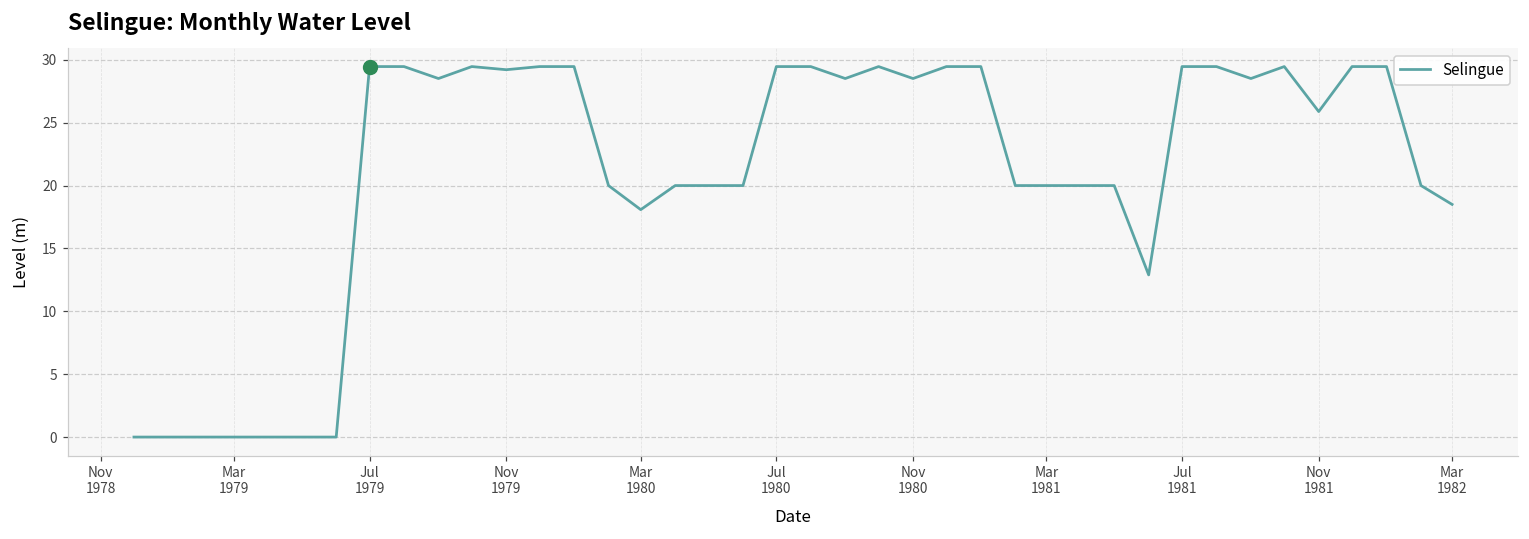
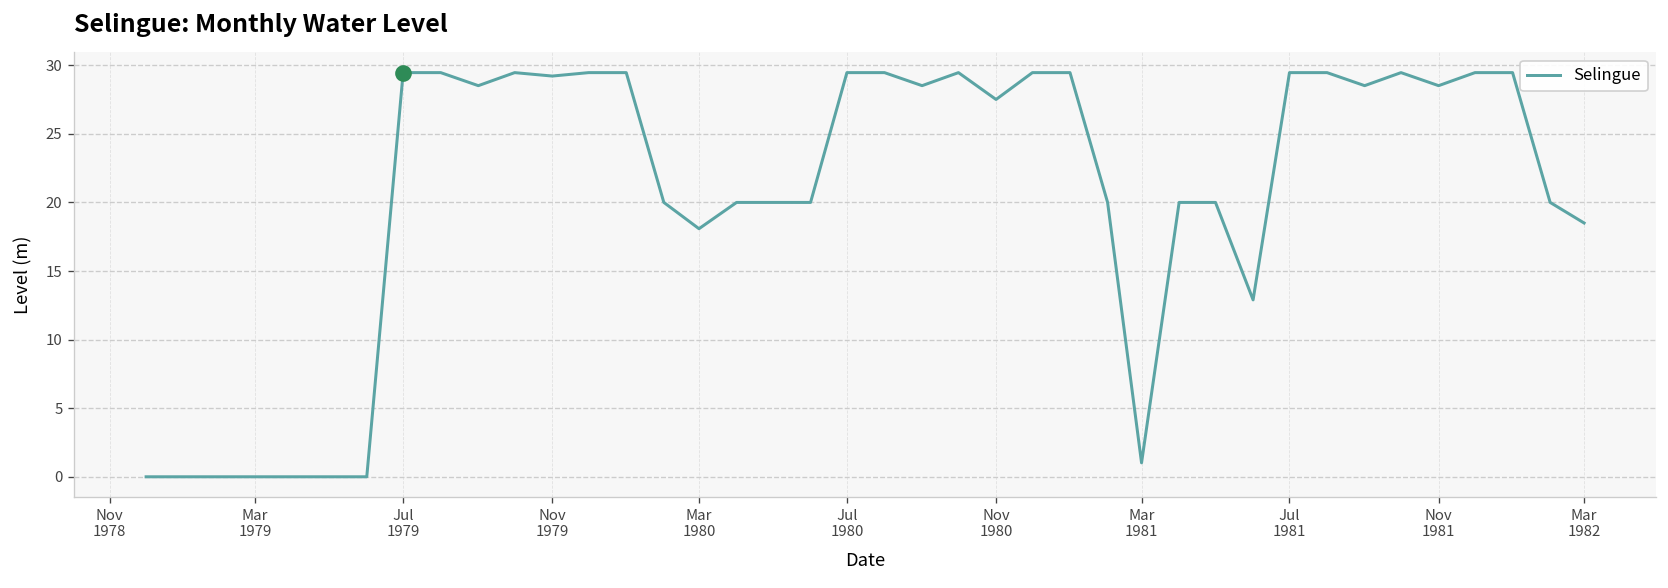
  {
    "Selingue": {
      "Mar 1979": 0.0,
      "Nov 1979": 29.2,
      "Mar 1980": 18.1,
      "Jul 1980": 29.5,
-     "Nov 1980": 28.5,
-     "Mar 1981": 20.0,
+     "Nov 1980": 27.5,
+     "Mar 1981": 1.0,
      "Jul 1981": 29.5,
-     "Nov 1981": 25.9,
+     "Nov 1981": 28.5,
      "Mar 1982": 18.5
    }
  }
